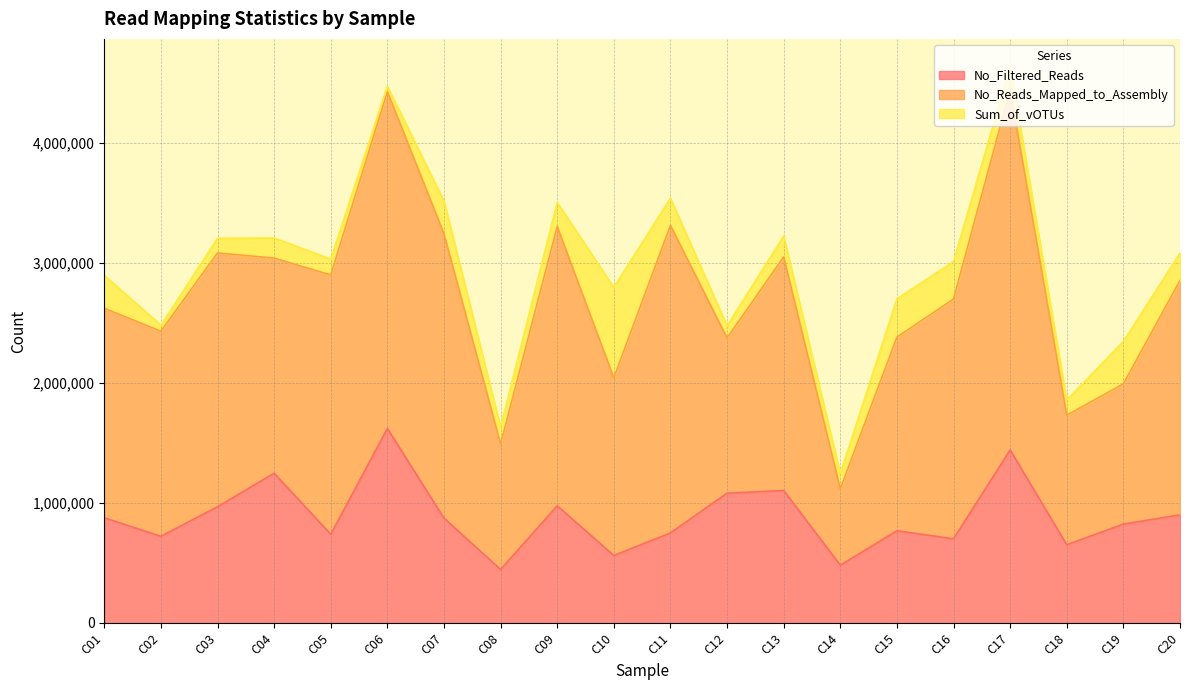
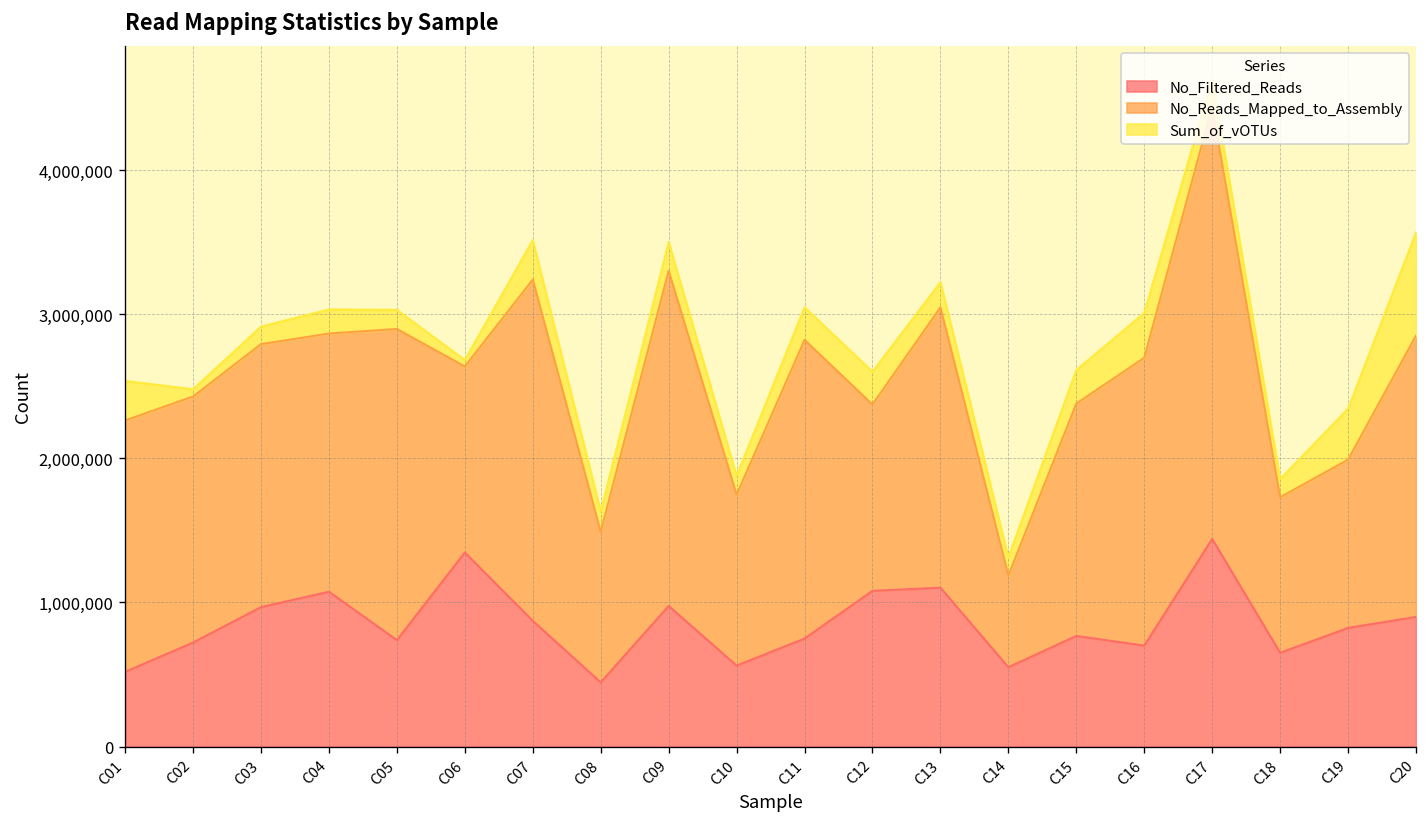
  {
    "No_Filtered_Reads": {
-     "C01": "880,000",
+     "C01": "520,000",
      "C02": "720,000",
      "C03": "970,000",
-     "C04": "1,250,000",
+     "C04": "1,070,000",
      "C05": "740,000",
-     "C06": "1,620,000",
+     "C06": "1,350,000",
      "C07": "870,000",
      "C08": "450,000",
      "C09": "980,000",
      "C10": "560,000",
      "C11": "750,000",
      "C12": "1,080,000",
      "C13": "1,100,000",
-     "C14": "480,000",
+     "C14": "550,000",
      "C15": "770,000",
      "C16": "700,000",
      "C17": "1,440,000",
      "C18": "650,000",
      "C19": "820,000",
      "C20": "900,000"
    },
    "No_Reads_Mapped_to_Assembly": {
      "C01": "1,740,000",
      "C02": "1,710,000",
-     "C03": "2,110,000",
+     "C03": "1,830,000",
      "C04": "1,790,000",
      "C05": "2,160,000",
-     "C06": "2,810,000",
+     "C06": "1,290,000",
      "C07": "2,370,000",
      "C08": "1,040,000",
      "C09": "2,330,000",
-     "C10": "1,480,000",
-     "C11": "2,560,000",
+     "C10": "1,190,000",
+     "C11": "2,070,000",
      "C12": "1,290,000",
      "C13": "1,950,000",
      "C14": "640,000",
      "C15": "1,610,000",
      "C16": "2,000,000",
      "C18": "1,080,000",
      "C19": "1,170,000",
      "C20": "1,950,000"
    },
    "Sum_of_vOTUs": {
      "C01": "270,000",
      "C02": "50,000",
      "C03": "120,000",
      "C04": "170,000",
      "C05": "130,000",
      "C06": "40,000",
      "C07": "270,000",
      "C08": "140,000",
      "C09": "200,000",
-     "C10": "750,000",
+     "C10": "130,000",
      "C11": "230,000",
-     "C12": "100,000",
+     "C12": "230,000",
      "C13": "170,000",
      "C14": "130,000",
-     "C15": "320,000",
+     "C15": "230,000",
      "C16": "310,000",
      "C18": "130,000",
      "C19": "350,000",
-     "C20": "230,000"
+     "C20": "720,000"
    }
  }
